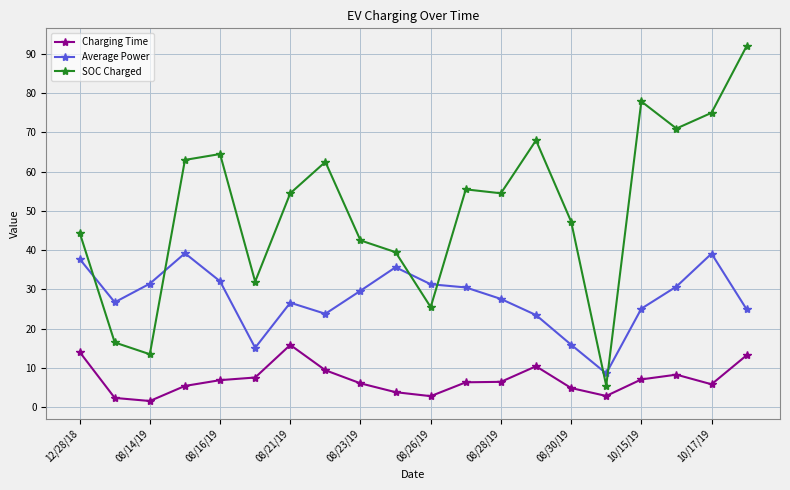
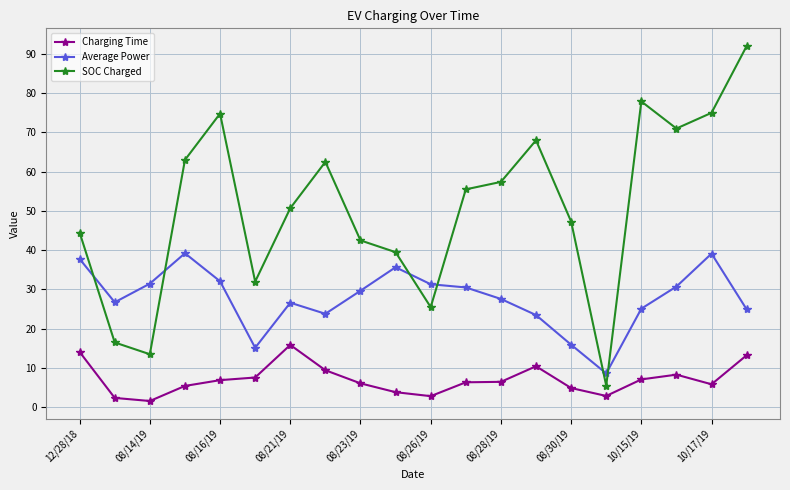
  {
    "Charging Time": {
      "12/28/18": 14,
      "08/14/19": 2,
      "08/16/19": 7,
      "08/21/19": 16,
      "08/23/19": 6,
      "08/26/19": 3,
      "08/28/19": 6,
      "08/30/19": 5,
      "10/15/19": 7,
      "10/17/19": 6
    },
    "Average Power": {
      "12/28/18": 38,
      "08/14/19": 31,
      "08/16/19": 32,
      "08/21/19": 27,
      "08/23/19": 30,
      "08/26/19": 31,
      "08/28/19": 28,
      "08/30/19": 16,
      "10/15/19": 25,
      "10/17/19": 39
    },
    "SOC Charged": {
      "12/28/18": 45,
      "08/14/19": 14,
-     "08/16/19": 65,
-     "08/21/19": 55,
+     "08/16/19": 75,
+     "08/21/19": 51,
      "08/23/19": 43,
      "08/26/19": 26,
-     "08/28/19": 55,
+     "08/28/19": 57,
      "08/30/19": 47,
      "10/15/19": 78,
      "10/17/19": 75
    }
  }
